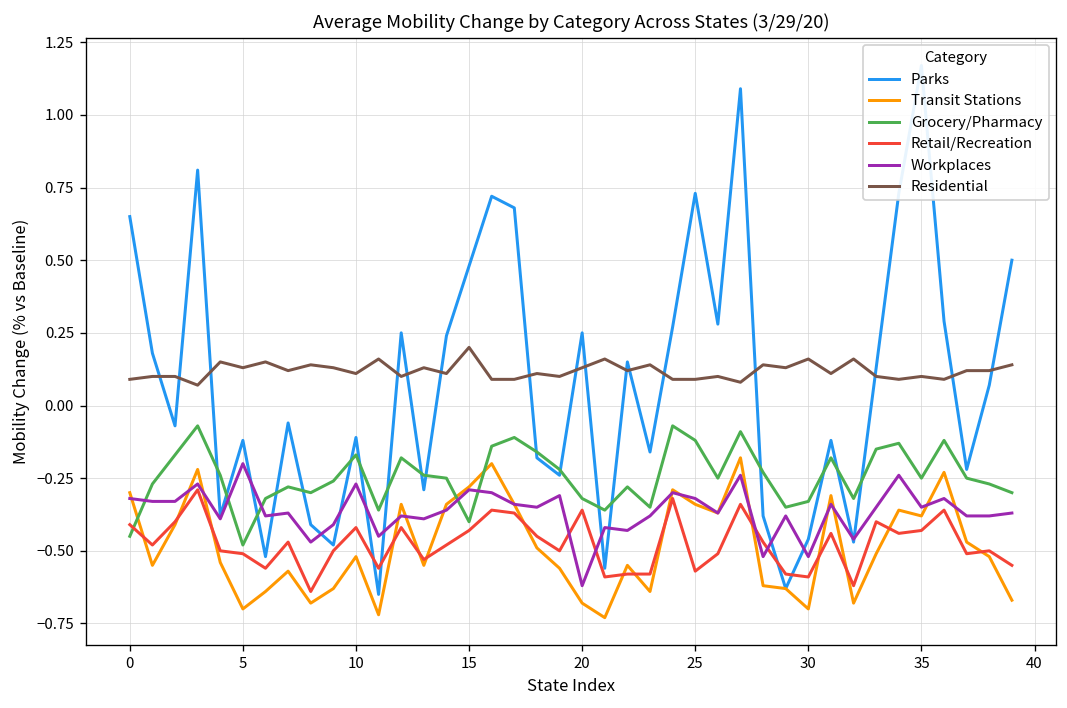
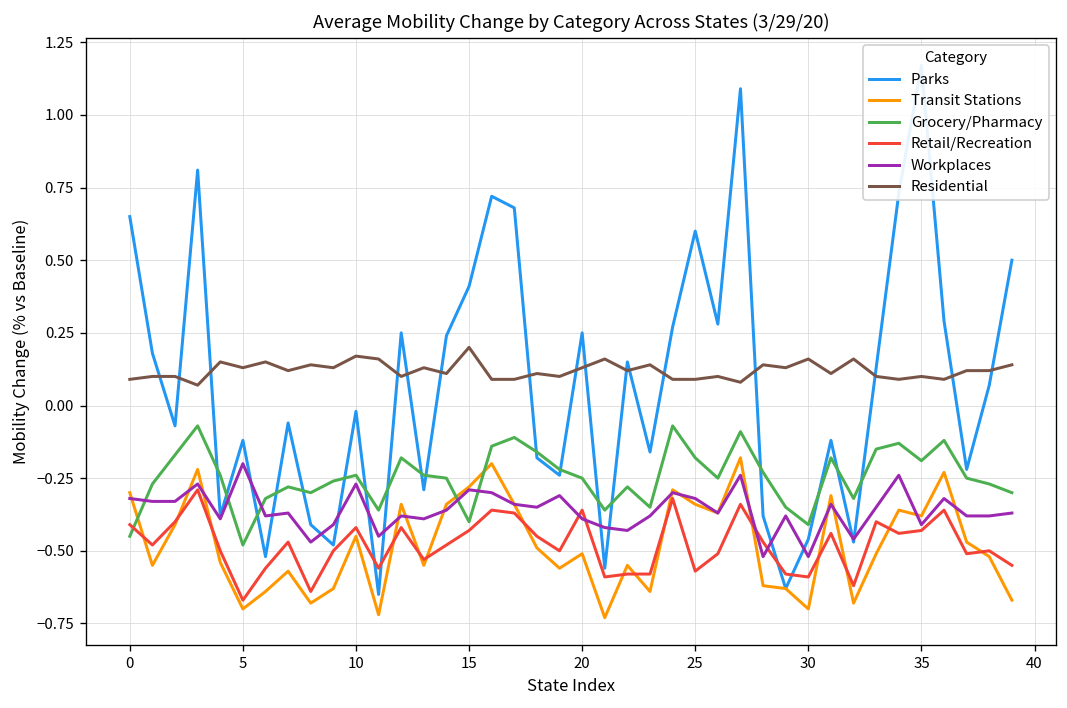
  {
    "Parks": {
      "0": 0.65,
      "5": -0.12,
-     "10": -0.11,
-     "15": 0.48,
+     "10": -0.02,
+     "15": 0.41,
      "20": 0.25,
-     "25": 0.73,
+     "25": 0.60,
      "30": -0.46
    },
    "Transit Stations": {
      "0": -0.30,
      "5": -0.70,
-     "10": -0.52,
-     "20": -0.68,
+     "10": -0.45,
+     "20": -0.51,
      "25": -0.34,
      "30": -0.70,
      "35": -0.38
    },
    "Grocery/Pharmacy": {
      "0": -0.45,
      "5": -0.48,
-     "10": -0.17,
+     "10": -0.24,
      "15": -0.40,
-     "20": -0.32,
-     "25": -0.12,
-     "30": -0.33,
-     "35": -0.25
+     "20": -0.25,
+     "25": -0.18,
+     "30": -0.41,
+     "35": -0.19
    },
    "Retail/Recreation": {
      "0": -0.41,
-     "5": -0.51,
+     "5": -0.67,
      "10": -0.42,
      "15": -0.43,
      "20": -0.36,
      "25": -0.57,
      "30": -0.59,
      "35": -0.43
    },
    "Workplaces": {
      "0": -0.32,
      "5": -0.20,
      "10": -0.27,
-     "20": -0.62,
+     "20": -0.39,
      "25": -0.32,
      "30": -0.52,
-     "35": -0.35
+     "35": -0.41
    },
    "Residential": {
      "0": 0.09,
      "5": 0.13,
-     "10": 0.11,
+     "10": 0.17,
      "15": 0.20,
      "20": 0.13,
      "25": 0.09,
      "30": 0.16,
      "35": 0.10
    }
  }
